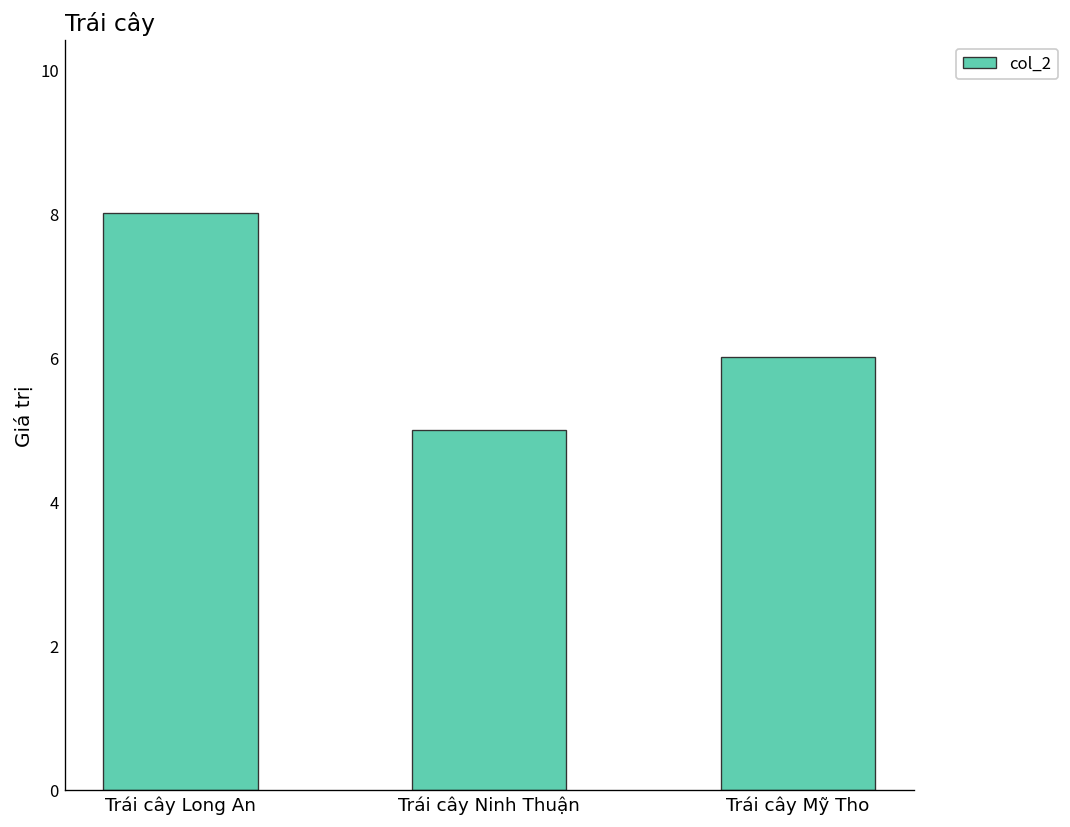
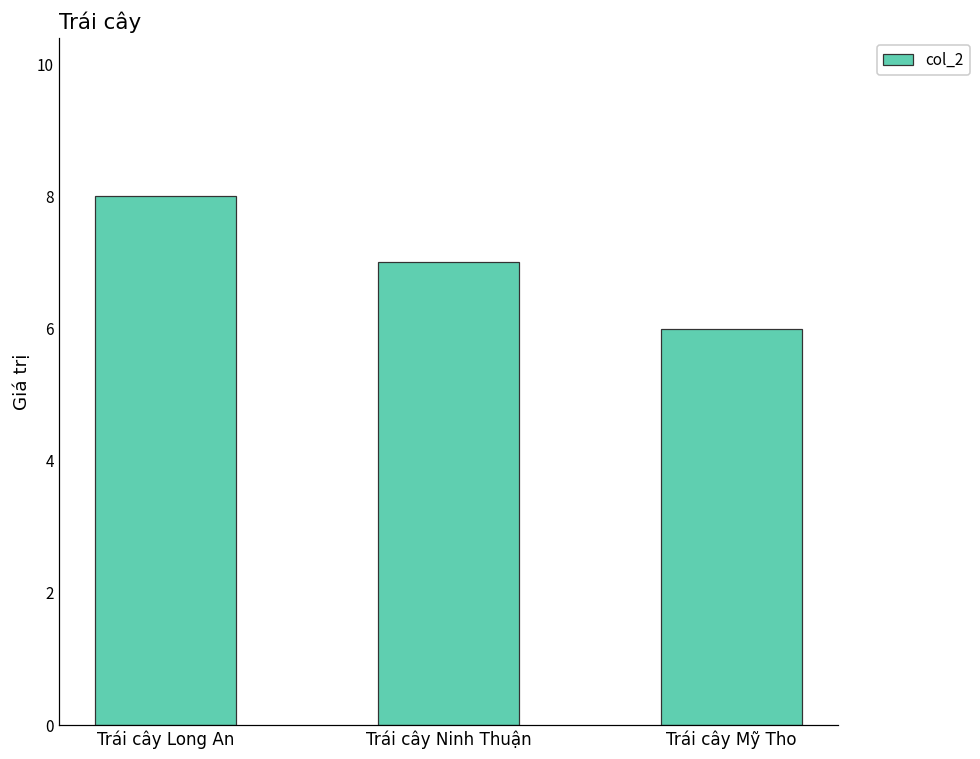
  {
    "Trái cây Long An": 8,
-   "Trái cây Ninh Thuận": 5,
+   "Trái cây Ninh Thuận": 7,
    "Trái cây Mỹ Tho": 6
  }
